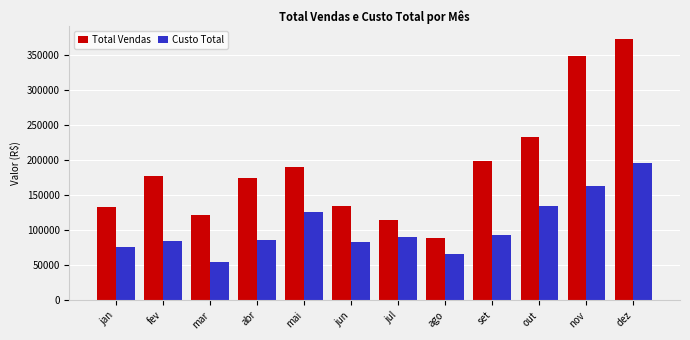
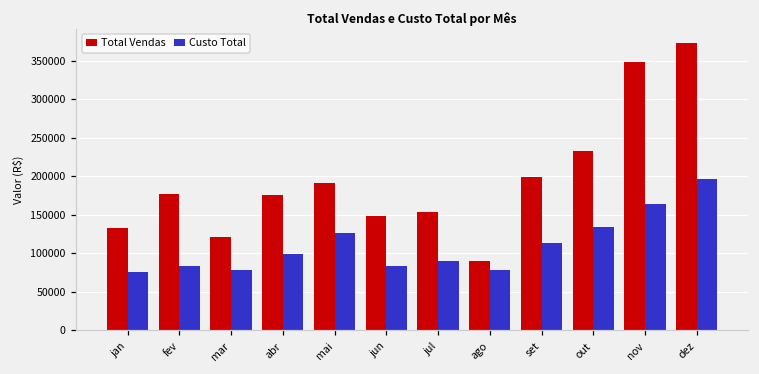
  {
    "Total Vendas": {
      "jan": 130000,
      "fev": 180000,
      "mar": 120000,
      "abr": 180000,
      "mai": 190000,
-     "jun": 130000,
-     "jul": 110000,
+     "jun": 150000,
+     "jul": 150000,
      "ago": 90000,
      "set": 200000,
      "out": 230000,
      "nov": 350000,
      "dez": 370000
    },
    "Custo Total": {
      "jan": 80000,
      "fev": 80000,
-     "mar": 60000,
-     "abr": 90000,
+     "mar": 80000,
+     "abr": 100000,
      "mai": 130000,
      "jun": 80000,
      "jul": 90000,
-     "ago": 70000,
-     "set": 90000,
+     "ago": 80000,
+     "set": 110000,
      "out": 130000,
      "nov": 160000,
      "dez": 200000
    }
  }
